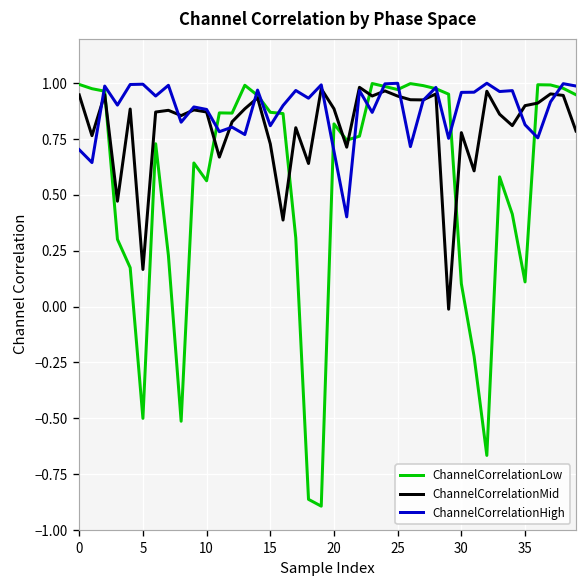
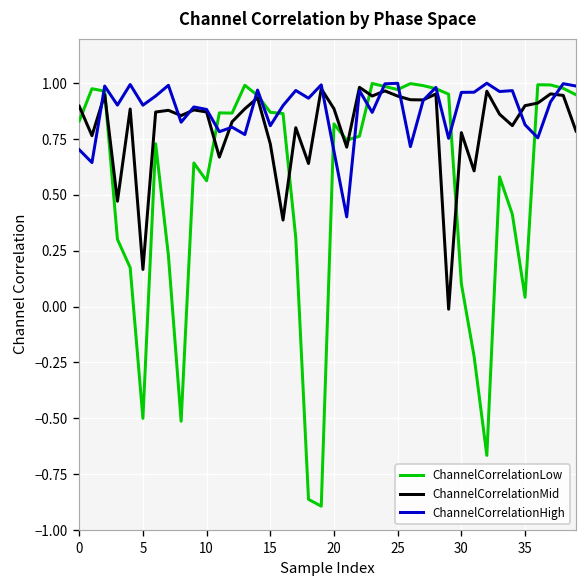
  {
    "ChannelCorrelationLow": {
-     "0": 0.99,
+     "0": 0.83,
      "5": -0.50,
      "10": 0.56,
      "15": 0.87,
      "20": 0.82,
      "25": 0.97,
      "30": 0.10,
-     "35": 0.11
+     "35": 0.04
    },
    "ChannelCorrelationMid": {
-     "0": 0.95,
+     "0": 0.90,
      "5": 0.17,
      "15": 0.73,
      "20": 0.89,
      "25": 0.94,
      "30": 0.78,
      "35": 0.90
    },
    "ChannelCorrelationHigh": {
      "0": 0.70,
-     "5": 1.00,
+     "5": 0.90,
      "15": 0.81,
      "20": 0.70,
      "25": 1.00,
      "30": 0.96,
      "35": 0.81
    }
  }
